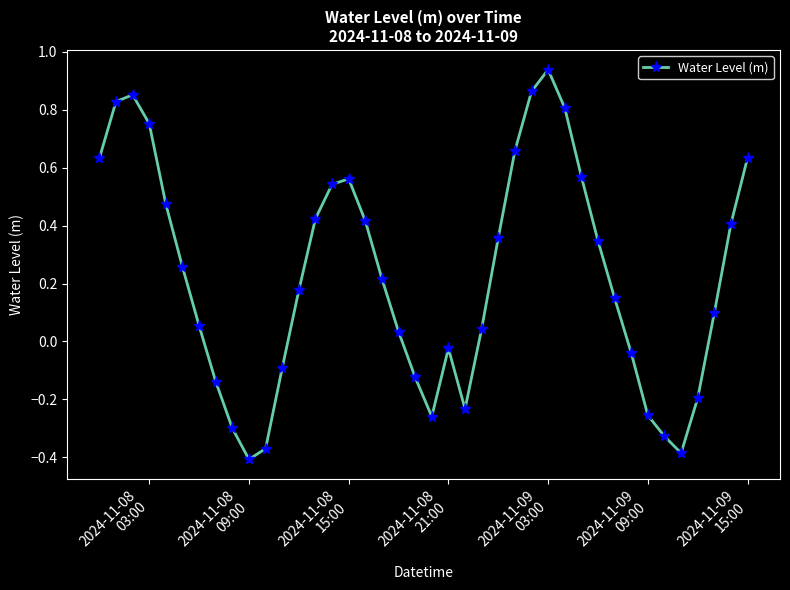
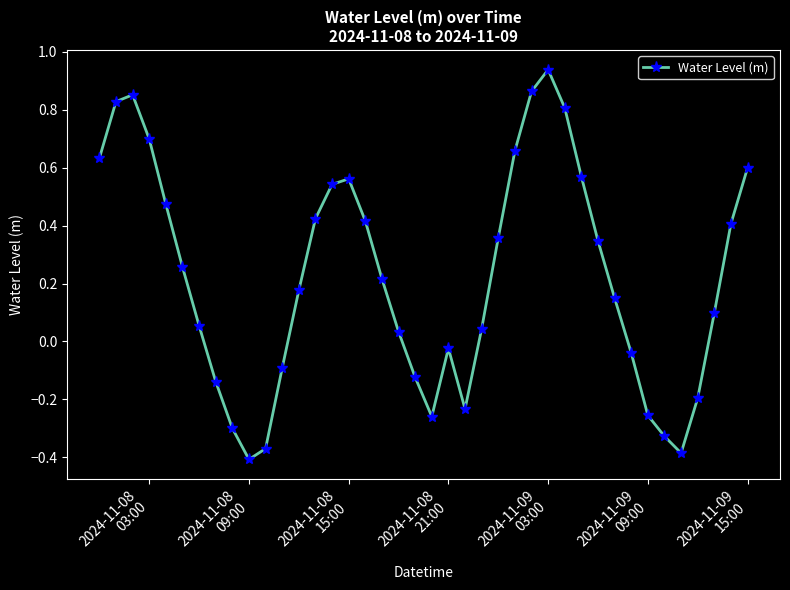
  {
-   "2024-11-08 03:00": 0.75,
+   "2024-11-08 03:00": 0.70,
    "2024-11-08 09:00": -0.41,
    "2024-11-08 15:00": 0.56,
    "2024-11-08 21:00": -0.02,
    "2024-11-09 03:00": 0.94,
    "2024-11-09 09:00": -0.26,
-   "2024-11-09 15:00": 0.63
+   "2024-11-09 15:00": 0.60
  }
